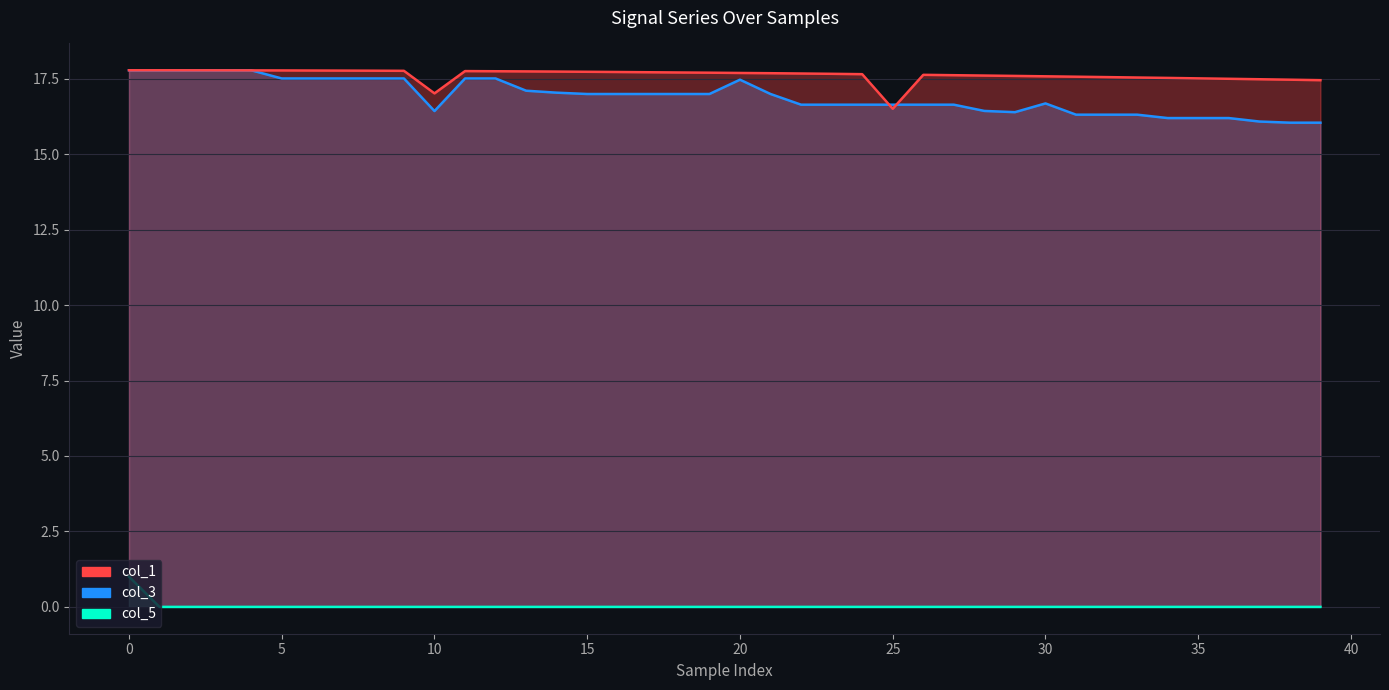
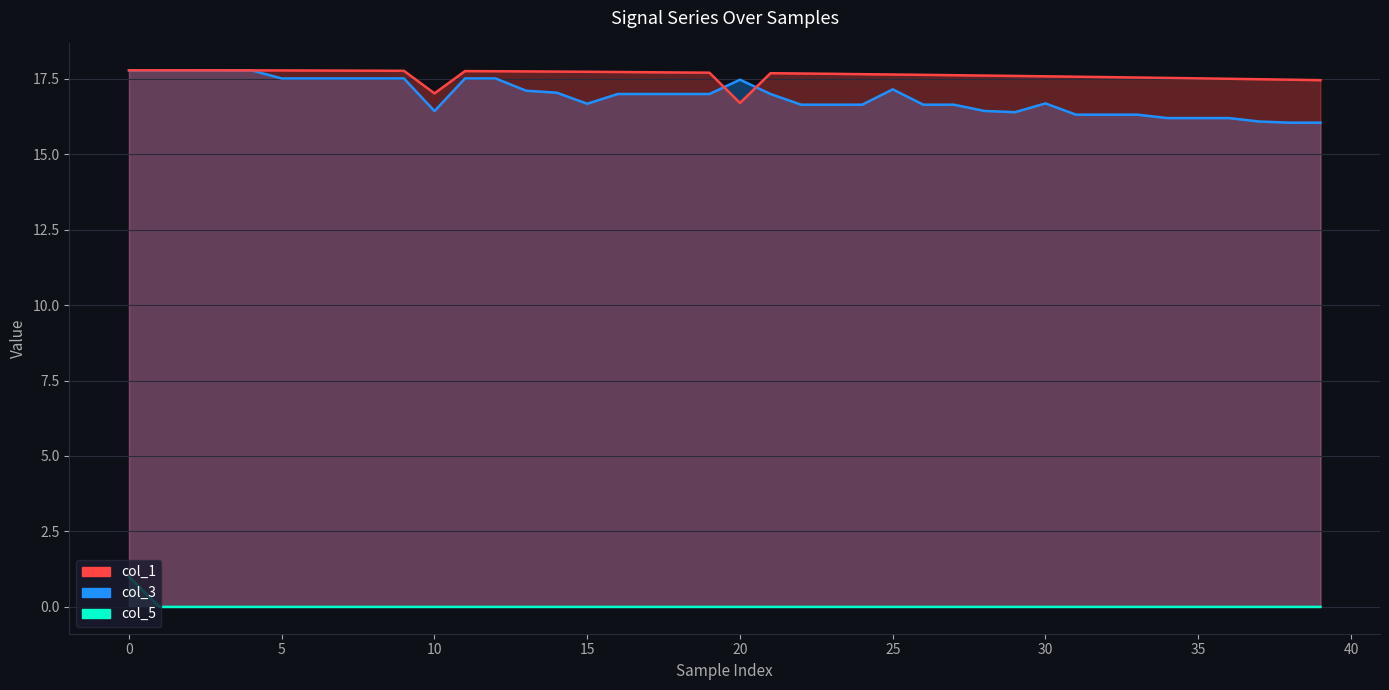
  {
    "col_3": {
      "5": 17.5,
      "10": 16.4,
-     "15": 17.0,
+     "15": 16.7,
      "20": 17.5,
-     "25": 16.6,
+     "25": 17.1,
      "30": 16.7,
      "35": 16.2
    },
    "col_1": {
      "5": 17.8,
      "10": 17.0,
      "15": 17.7,
-     "20": 17.7,
-     "25": 16.5,
+     "20": 16.7,
+     "25": 17.6,
      "30": 17.6,
      "35": 17.5
    },
    "col_5": {
      "5": 0.0,
      "10": 0.0,
      "15": 0.0,
      "20": 0.0,
      "25": 0.0,
      "30": 0.0,
      "35": 0.0
    }
  }
